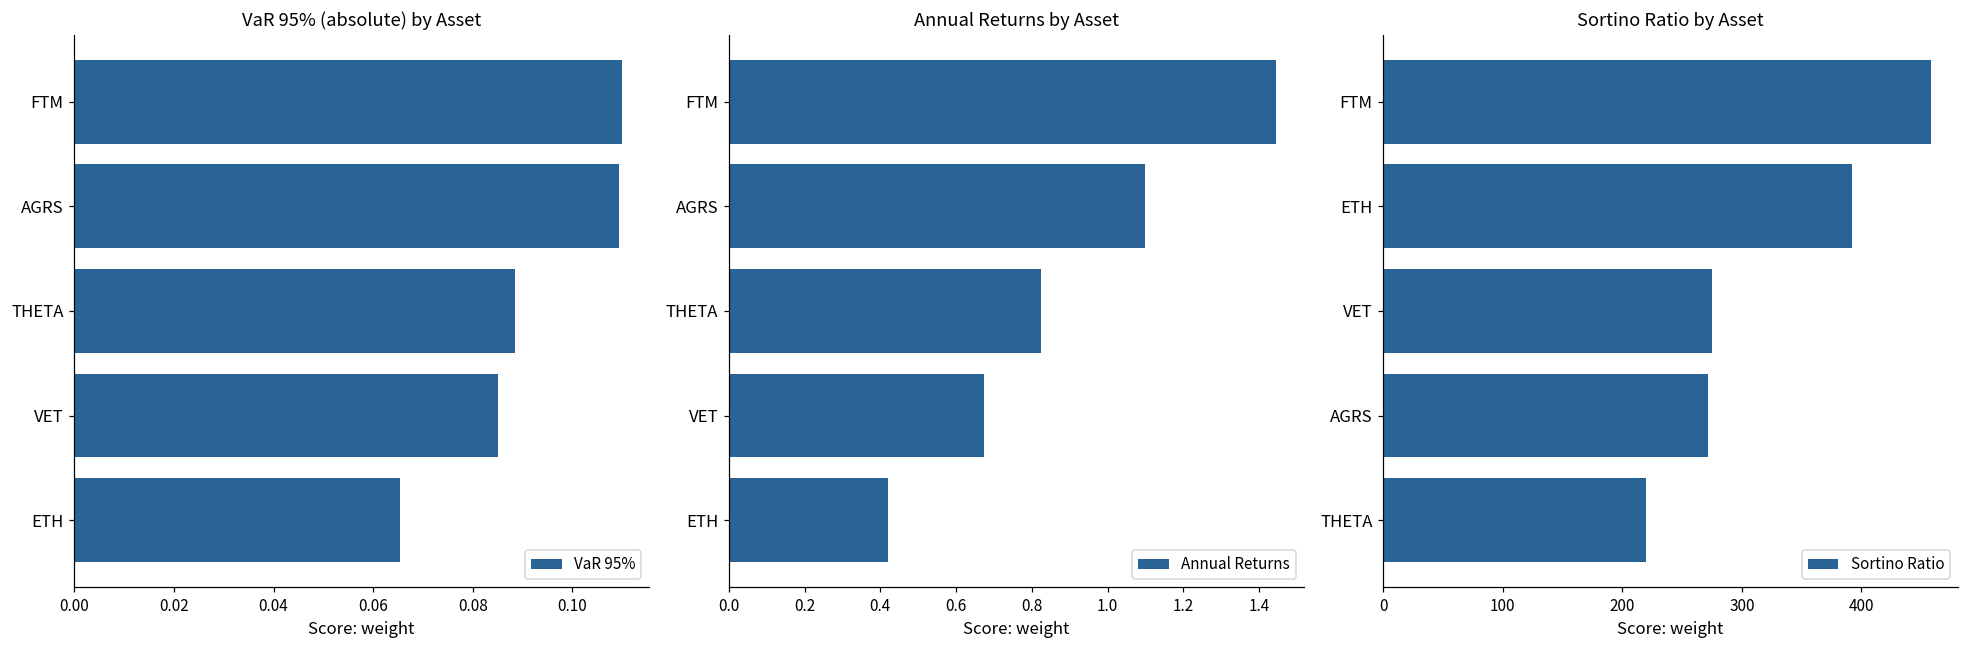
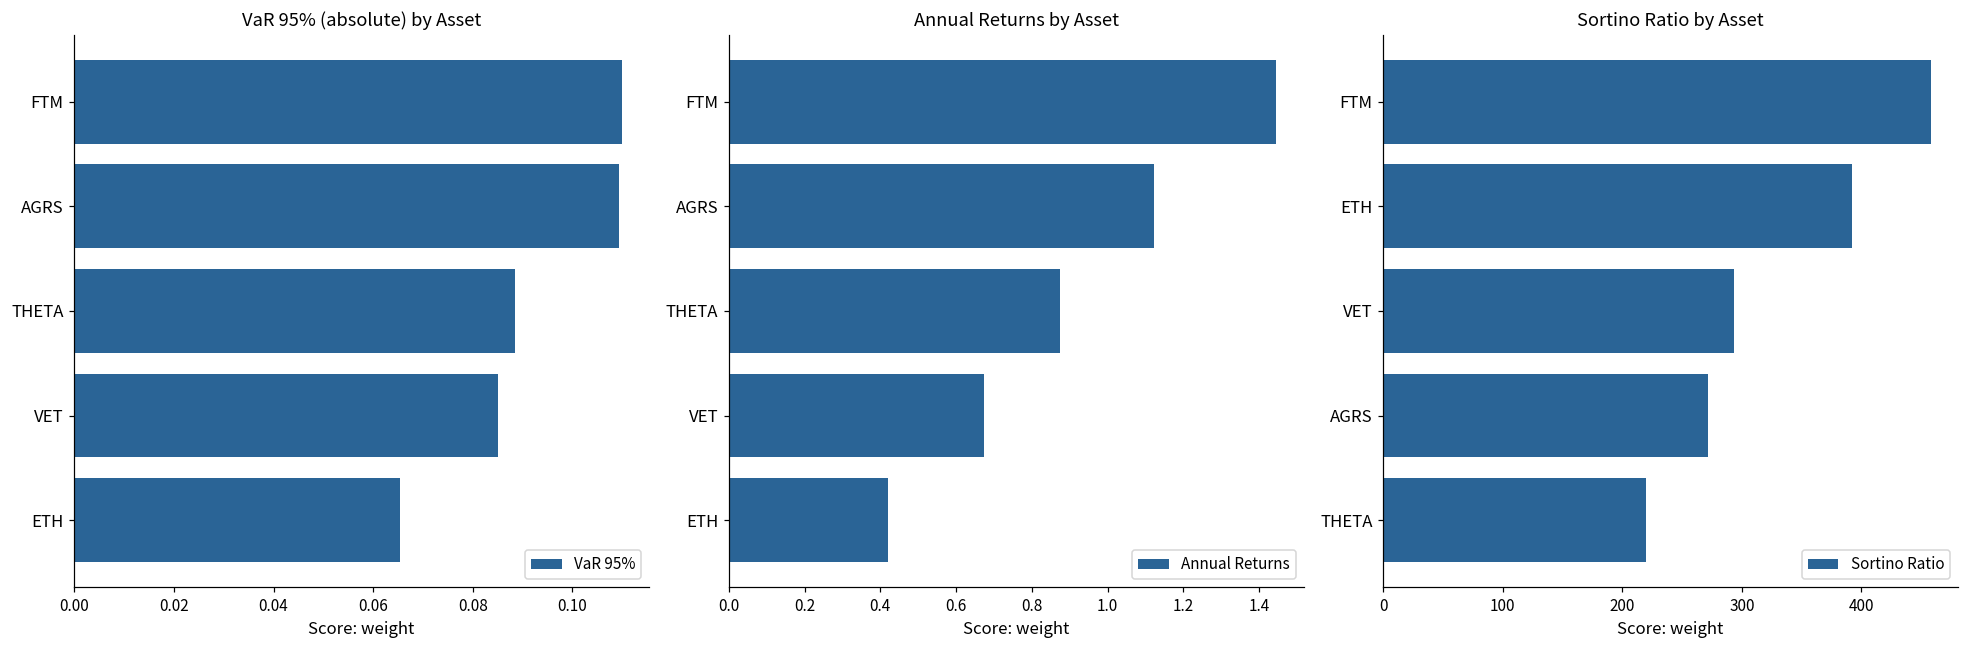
  {
    "VaR 95% (absolute) by Asset": {
      "FTM": 0.110,
      "AGRS": 0.109,
      "THETA": 0.089,
      "VET": 0.085,
      "ETH": 0.065
    },
    "Annual Returns by Asset": {
      "FTM": 1.45,
-     "AGRS": 1.10,
-     "THETA": 0.82,
+     "AGRS": 1.12,
+     "THETA": 0.88,
      "VET": 0.67,
      "ETH": 0.42
    },
    "Sortino Ratio by Asset": {
      "FTM": 458,
      "ETH": 392,
-     "VET": 275,
+     "VET": 293,
      "AGRS": 272,
      "THETA": 220
    }
  }
